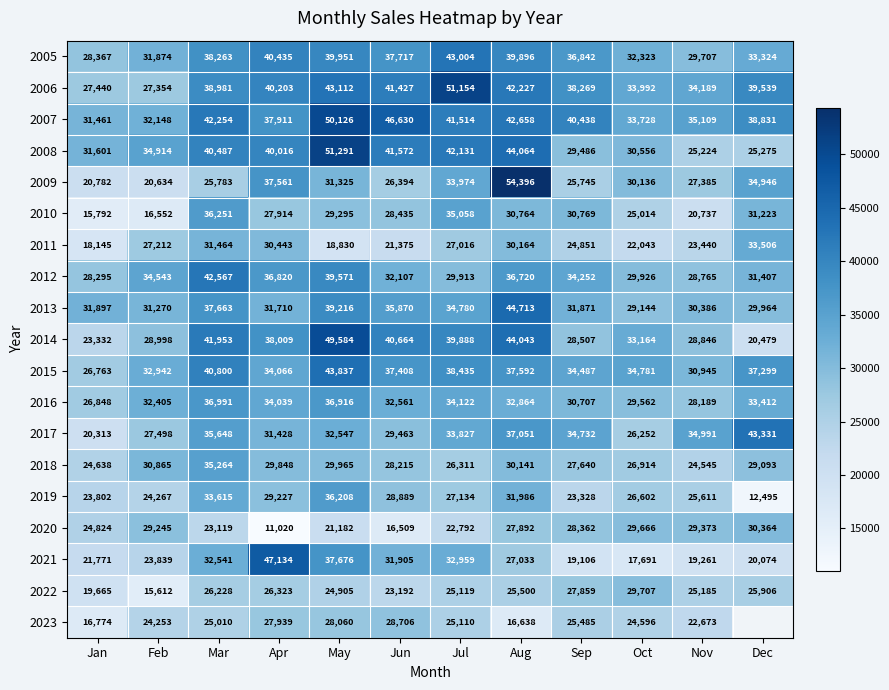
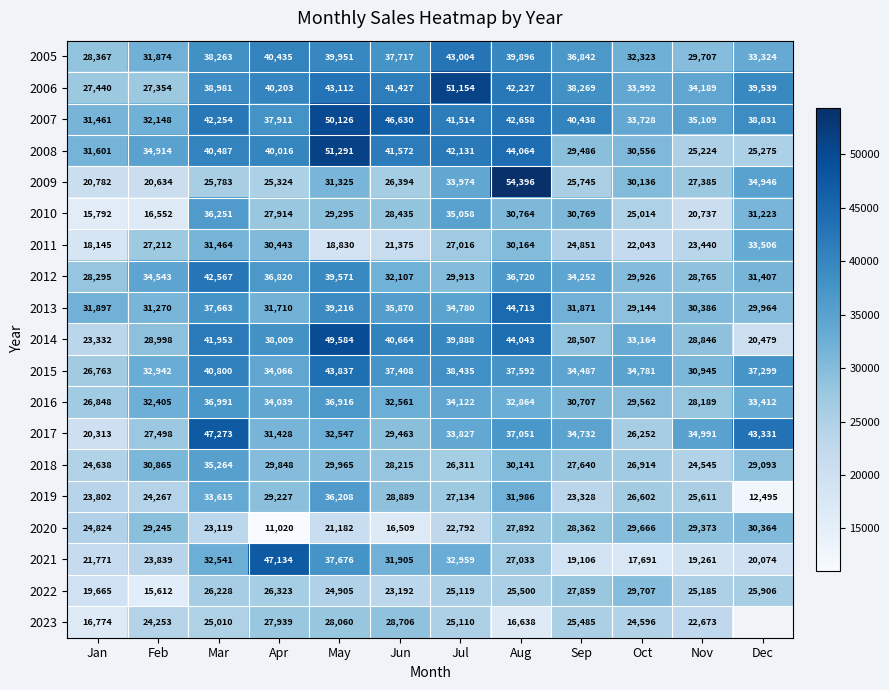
  {
    "2009": {
      "Jan": "20,782",
      "Feb": "20,634",
      "Mar": "25,783",
-     "Apr": "37,561",
+     "Apr": "25,324",
      "May": "31,325",
      "Jun": "26,394",
      "Jul": "33,974",
      "Aug": "54,396",
      "Sep": "25,745",
      "Oct": "30,136",
      "Nov": "27,385",
      "Dec": "34,946"
    },
    "2017": {
      "Jan": "20,313",
      "Feb": "27,498",
-     "Mar": "35,648",
+     "Mar": "47,273",
      "Apr": "31,428",
      "May": "32,547",
      "Jun": "29,463",
      "Jul": "33,827",
      "Aug": "37,051",
      "Sep": "34,732",
      "Oct": "26,252",
      "Nov": "34,991",
      "Dec": "43,331"
    }
  }
